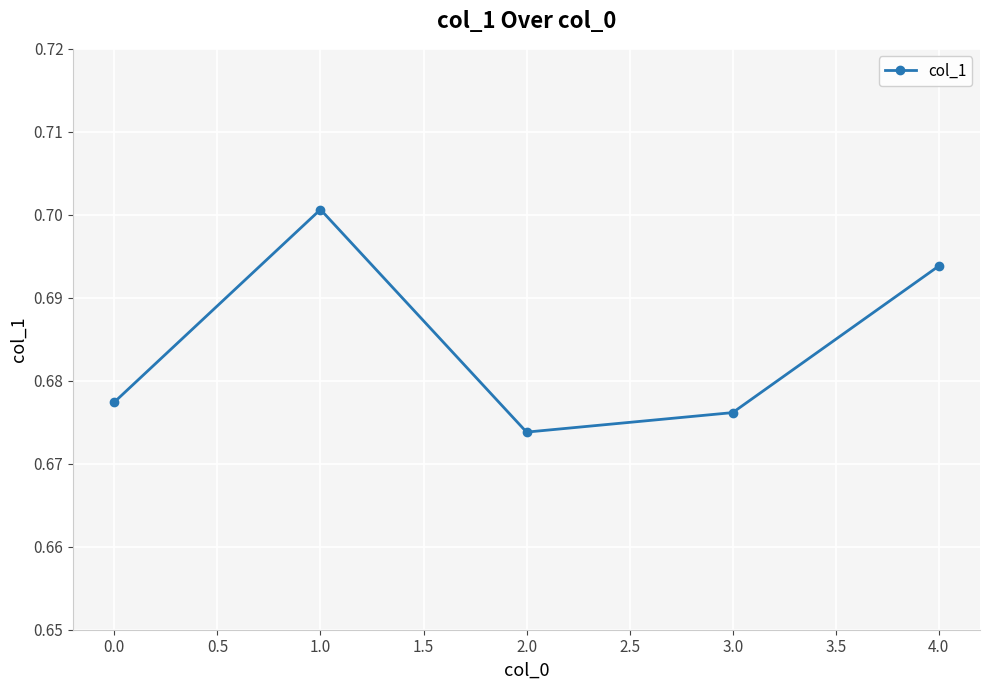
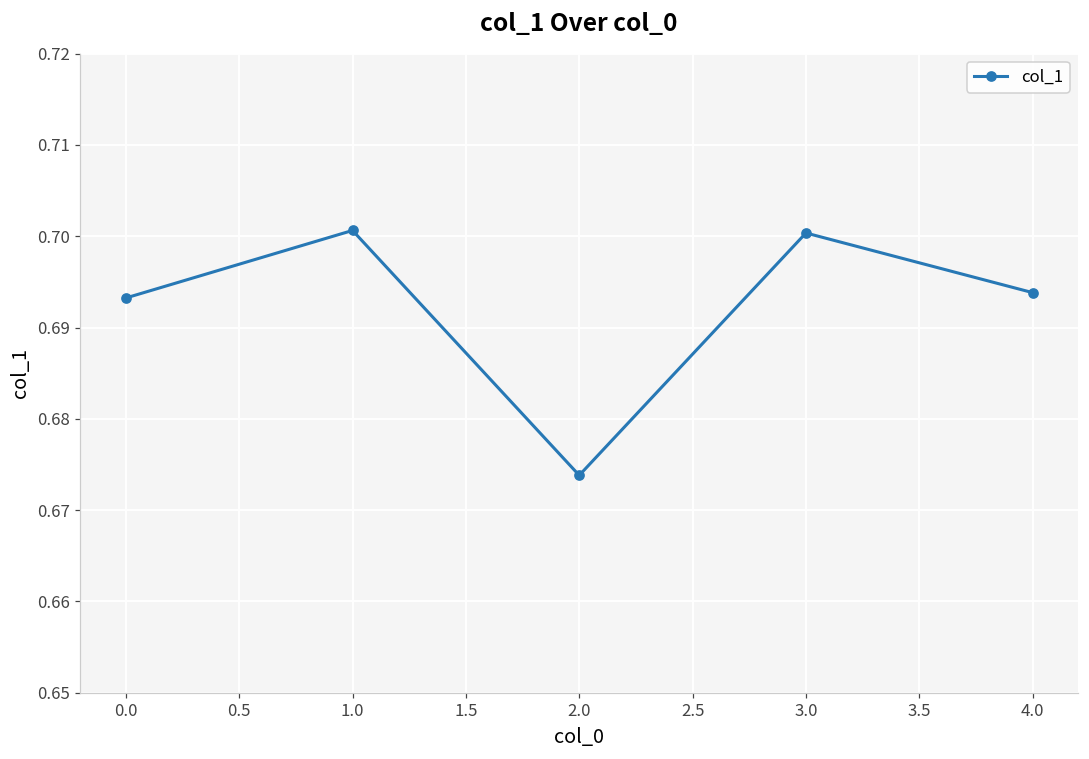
  {
-   "0.0": 0.677,
+   "0.0": 0.693,
    "1.0": 0.701,
    "2.0": 0.674,
-   "3.0": 0.676,
+   "3.0": 0.700,
    "4.0": 0.694
  }
